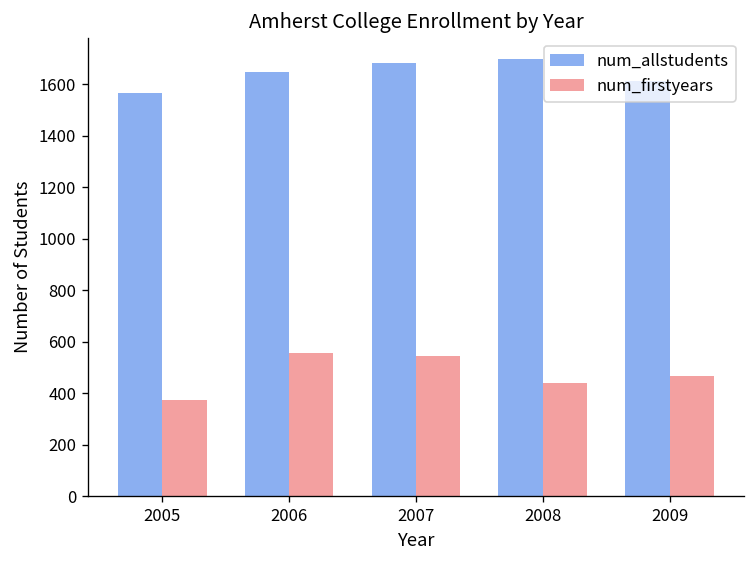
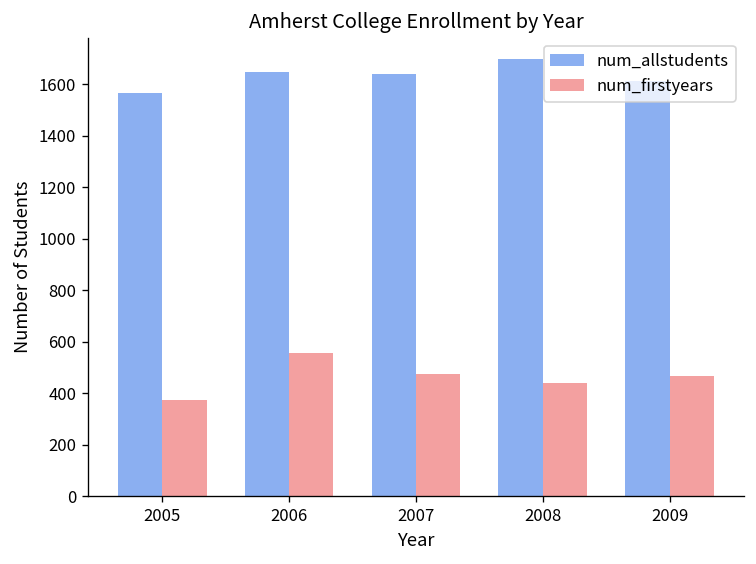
  {
    "num_allstudents": {
      "2005": 1570,
      "2006": 1650,
-     "2007": 1680,
+     "2007": 1640,
      "2008": 1700
    },
    "num_firstyears": {
      "2005": 380,
      "2006": 560,
-     "2007": 540,
+     "2007": 470,
      "2008": 440,
      "2009": 470
    }
  }
